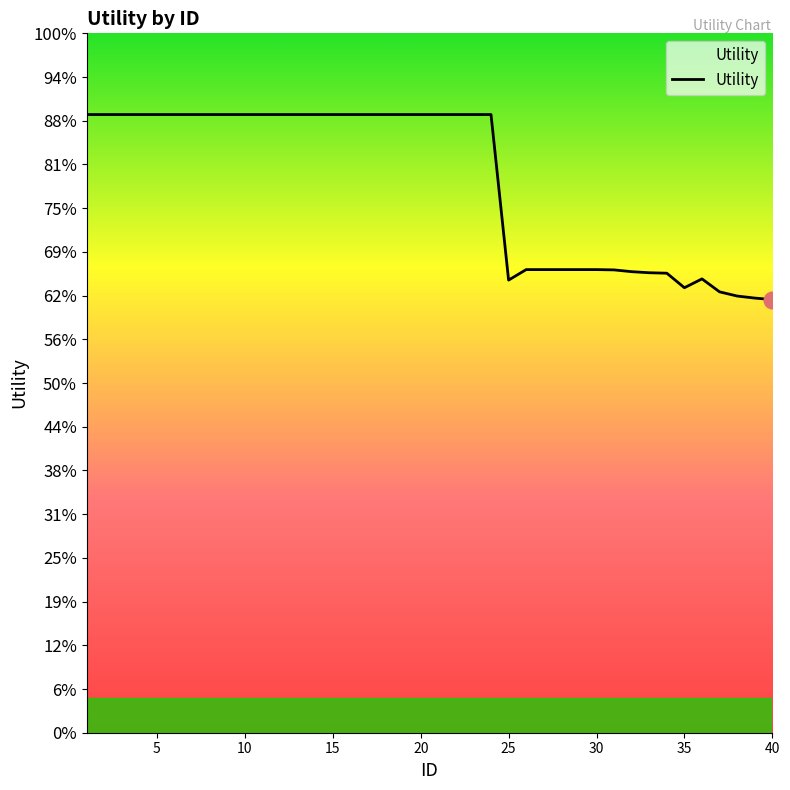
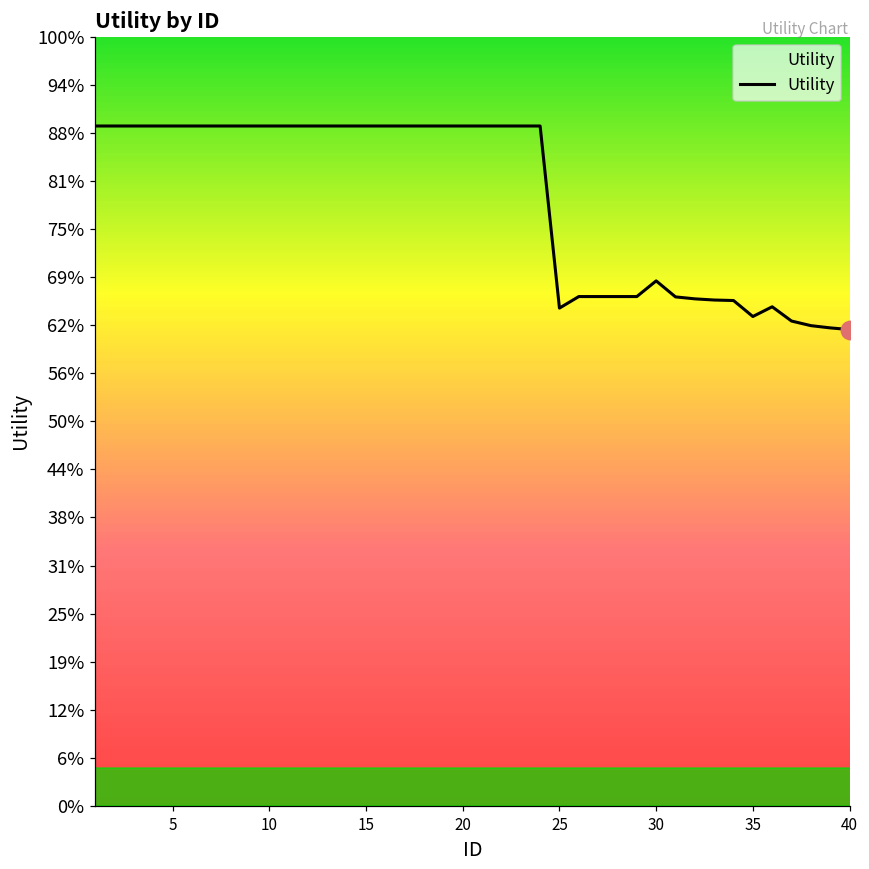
  {
    "Utility": {
      "5": "88%",
      "10": "88%",
      "15": "88%",
      "20": "88%",
      "25": "65%",
-     "30": "66%",
+     "30": "68%",
      "35": "64%"
    }
  }
